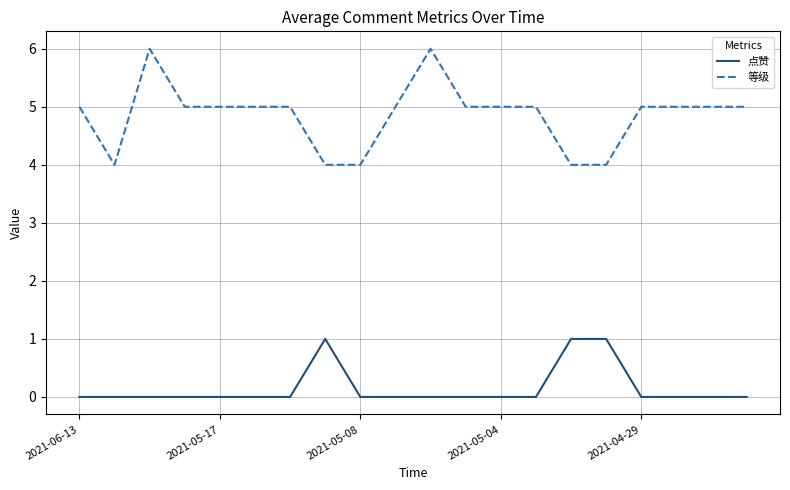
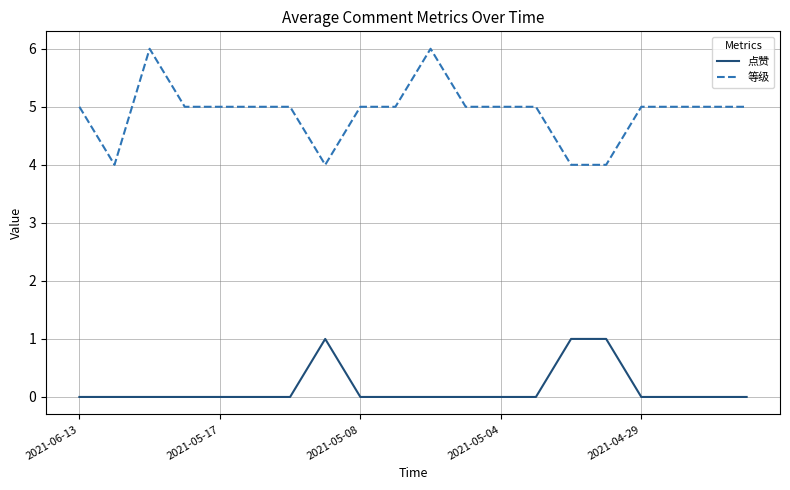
  {
    "点赞": {
      "2021-05-17": 0,
      "2021-05-08": 0
    },
    "等级": {
      "2021-05-17": 5,
-     "2021-05-08": 4
+     "2021-05-08": 5
    }
  }
